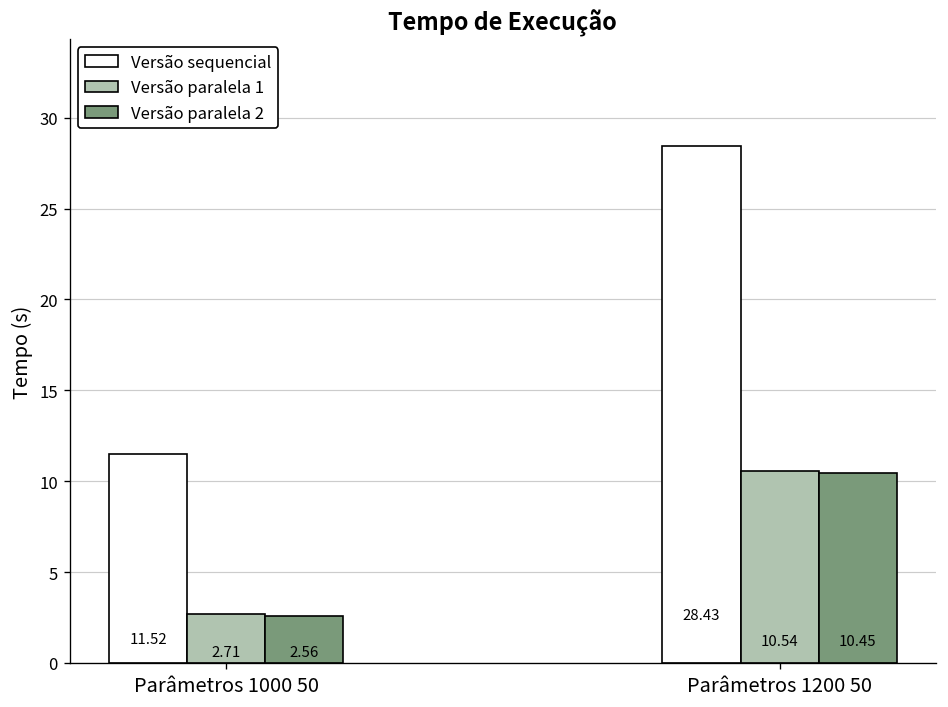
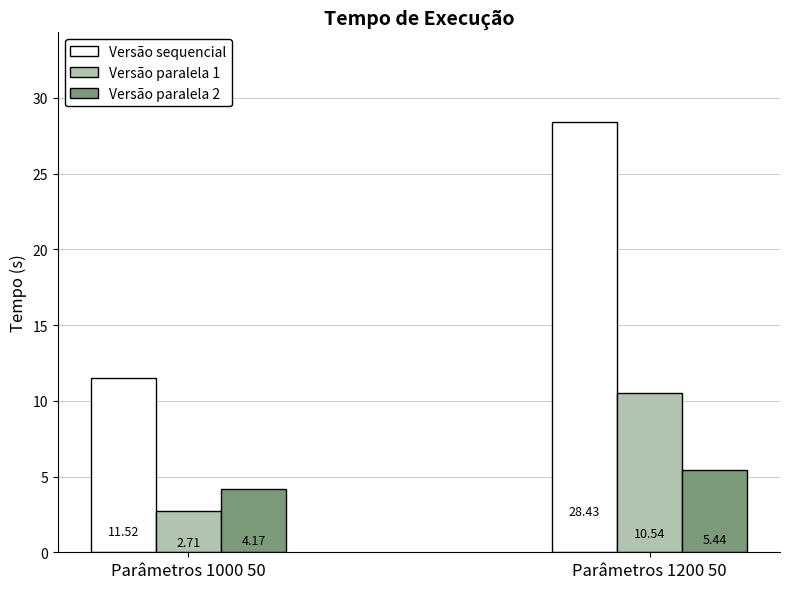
  {
    "Versão sequencial": {
      "Parâmetros 1000 50": 11.52,
      "Parâmetros 1200 50": 28.43
    },
    "Versão paralela 1": {
      "Parâmetros 1000 50": 2.71,
      "Parâmetros 1200 50": 10.54
    },
    "Versão paralela 2": {
-     "Parâmetros 1000 50": 2.56,
-     "Parâmetros 1200 50": 10.45
+     "Parâmetros 1000 50": 4.17,
+     "Parâmetros 1200 50": 5.44
    }
  }
